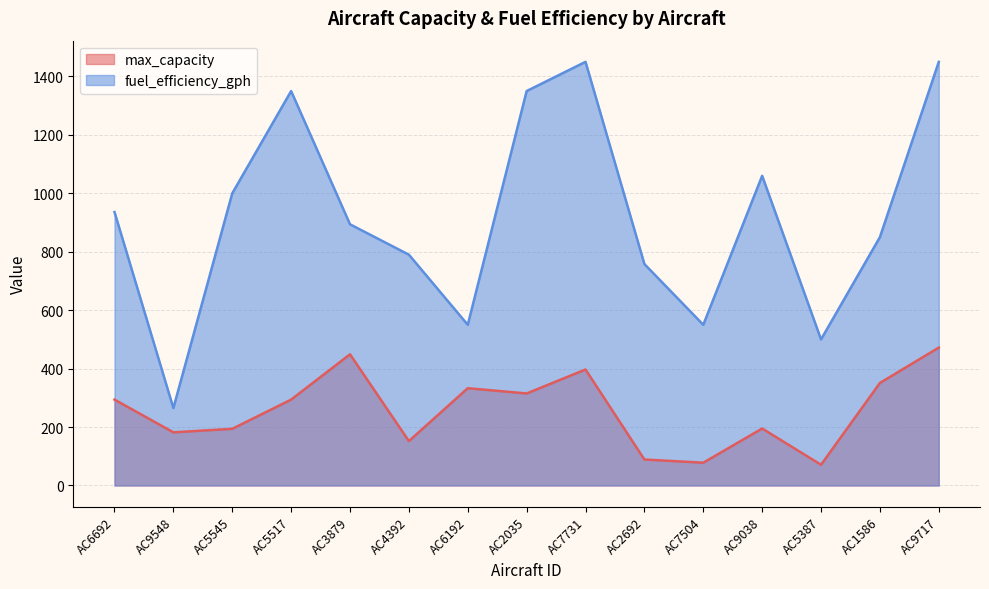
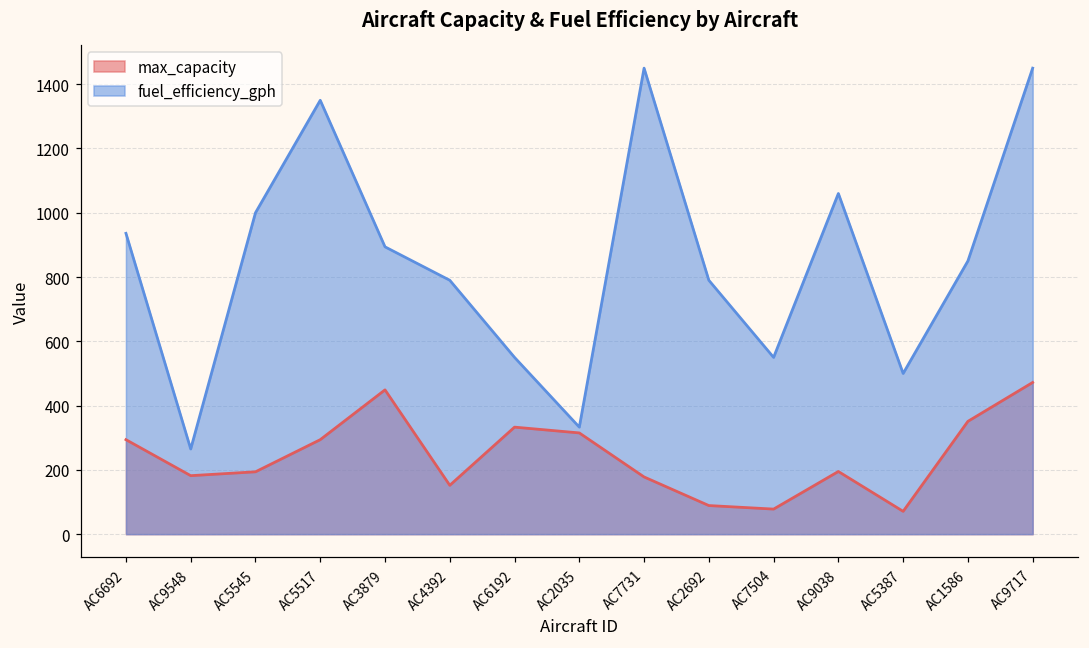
  {
    "max_capacity": {
      "AC6692": 290,
      "AC9548": 180,
      "AC5545": 190,
      "AC5517": 290,
      "AC3879": 450,
      "AC4392": 150,
      "AC6192": 330,
      "AC2035": 320,
-     "AC7731": 400,
+     "AC7731": 180,
      "AC2692": 90,
      "AC7504": 80,
      "AC9038": 200,
      "AC5387": 70,
      "AC1586": 350,
      "AC9717": 470
    },
    "fuel_efficiency_gph": {
      "AC6692": 940,
      "AC9548": 270,
      "AC5545": 1000,
      "AC5517": 1350,
      "AC3879": 890,
      "AC4392": 790,
      "AC6192": 550,
-     "AC2035": 1350,
+     "AC2035": 330,
      "AC7731": 1450,
-     "AC2692": 760,
+     "AC2692": 790,
      "AC7504": 550,
      "AC9038": 1060,
      "AC5387": 500,
      "AC1586": 850,
      "AC9717": 1450
    }
  }
